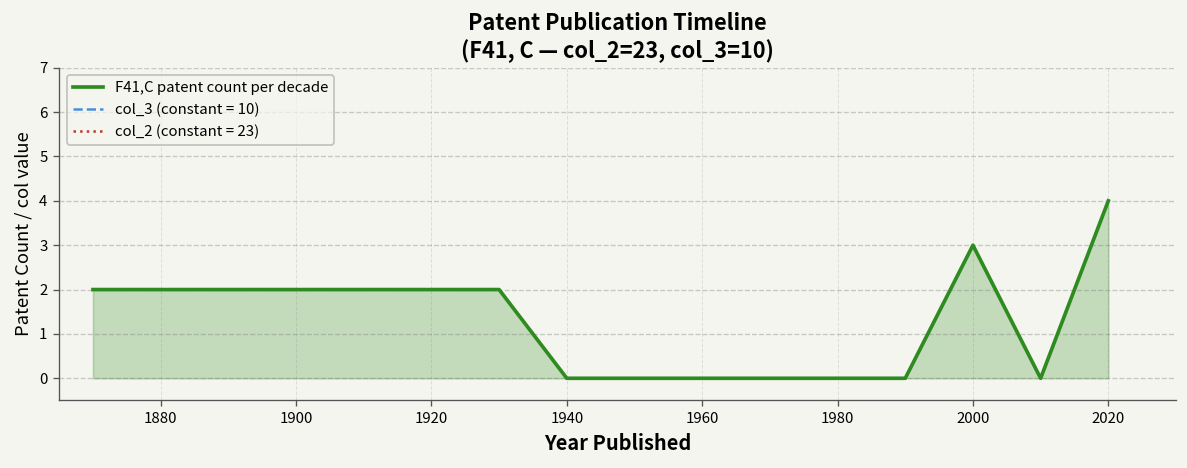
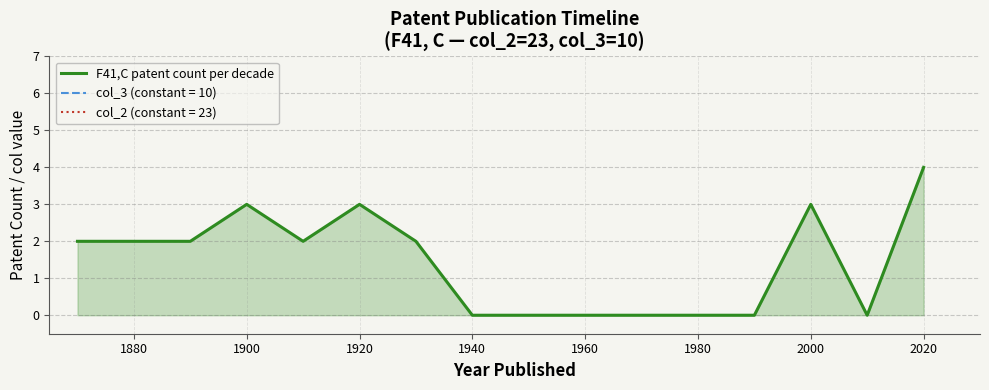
  {
    "1880": 2,
-   "1900": 2,
-   "1920": 2,
+   "1900": 3,
+   "1920": 3,
    "1940": 0,
    "1960": 0,
    "1980": 0,
    "2000": 3,
    "2020": 4
  }
